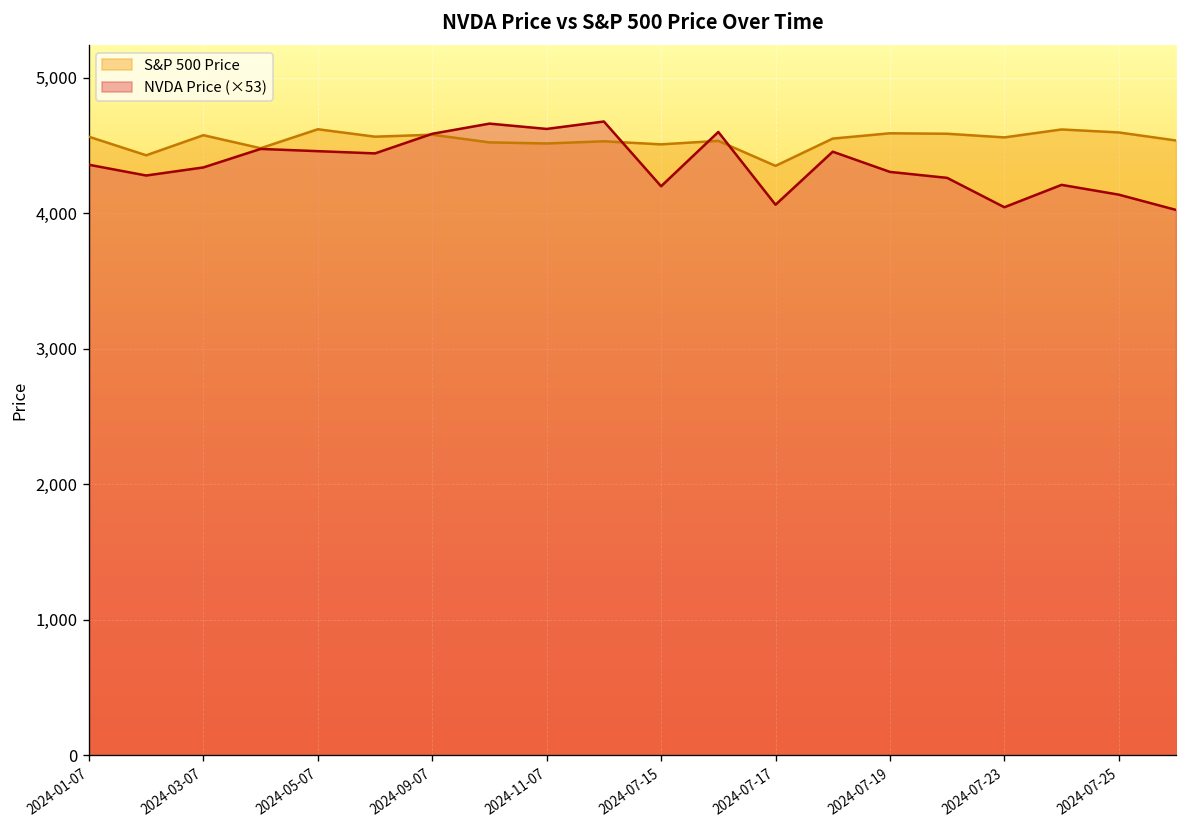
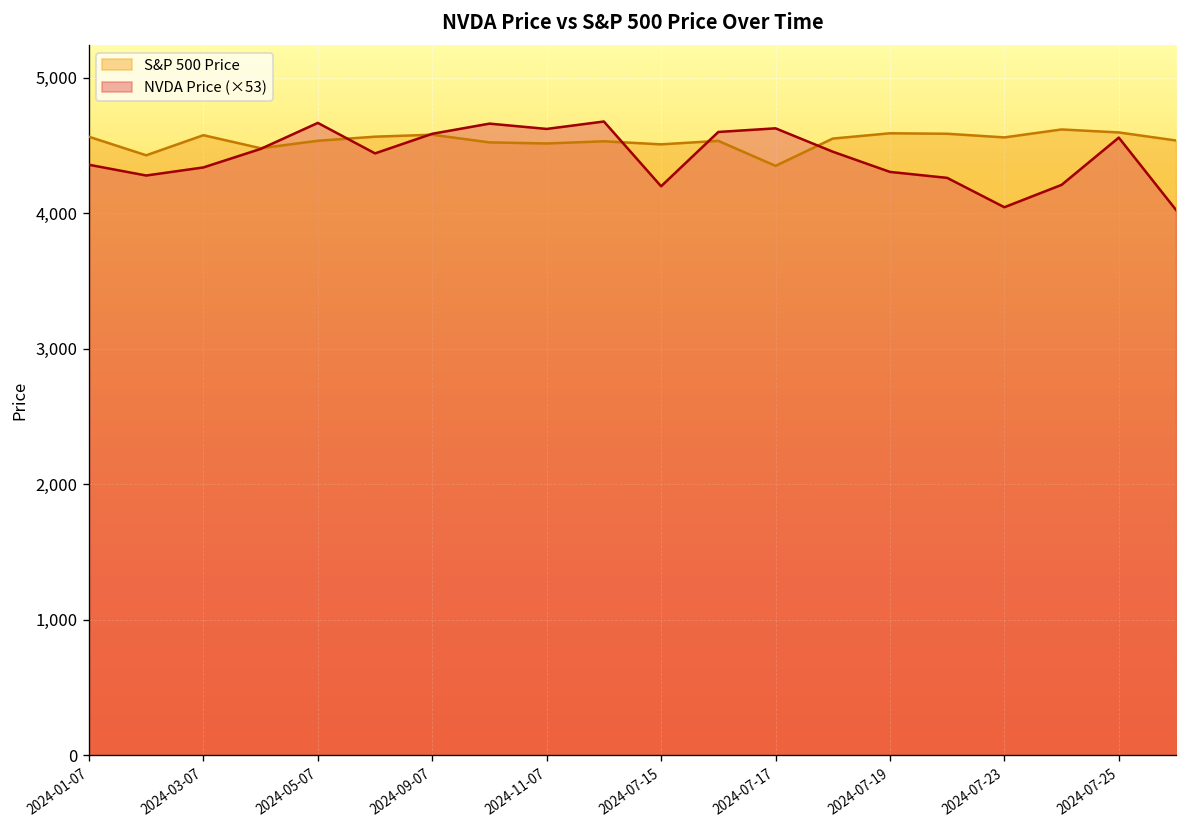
  {
    "S&P 500 Price": {
      "2024-01-07": "4,560",
      "2024-03-07": "4,580",
-     "2024-05-07": "4,620",
+     "2024-05-07": "4,540",
      "2024-11-07": "4,520",
      "2024-07-15": "4,510",
      "2024-07-17": "4,350",
      "2024-07-19": "4,590",
      "2024-07-23": "4,560",
      "2024-07-25": "4,600"
    },
    "NVDA Price (×53)": {
      "2024-01-07": "4,360",
      "2024-03-07": "4,340",
-     "2024-05-07": "4,460",
+     "2024-05-07": "4,670",
      "2024-11-07": "4,620",
      "2024-07-15": "4,200",
-     "2024-07-17": "4,060",
+     "2024-07-17": "4,630",
      "2024-07-19": "4,310",
      "2024-07-23": "4,040",
-     "2024-07-25": "4,140"
+     "2024-07-25": "4,560"
    }
  }
